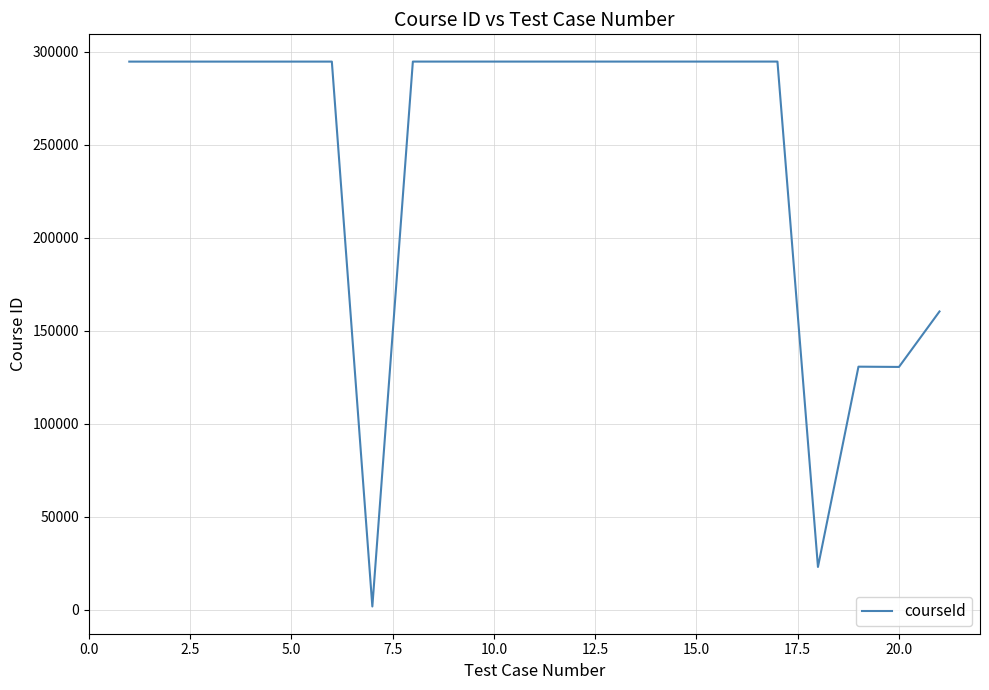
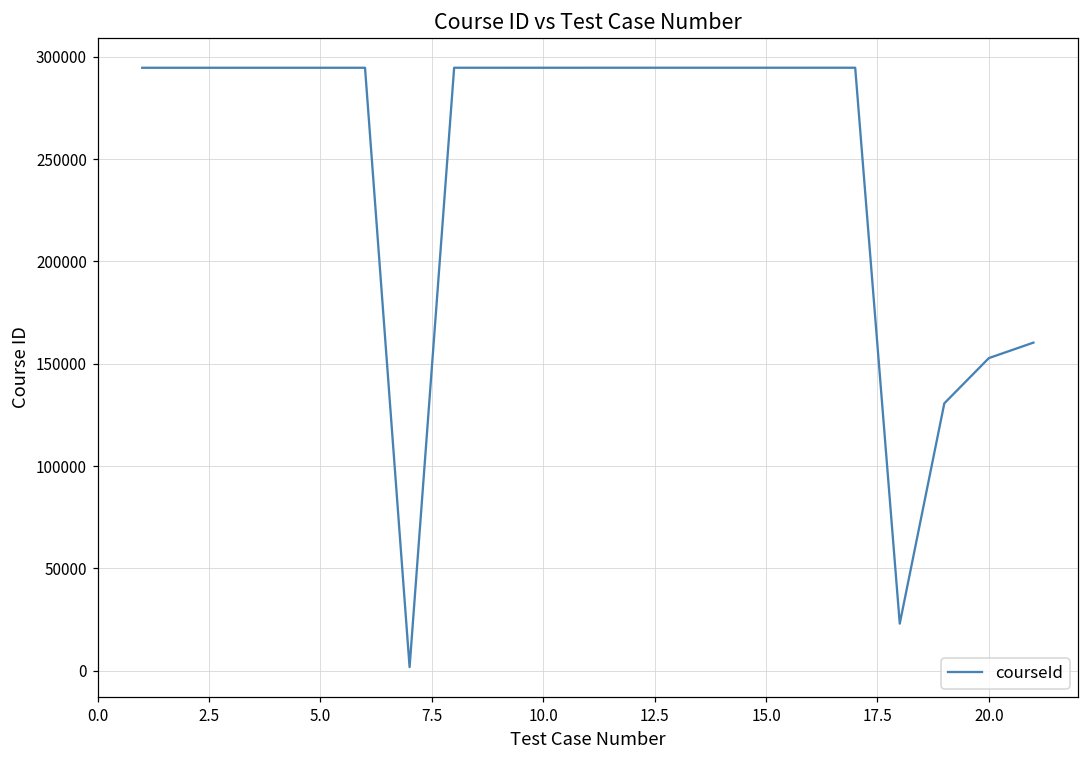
  {
    "5.0": 295000,
    "10.0": 295000,
    "15.0": 295000,
-   "20.0": 131000
+   "20.0": 153000
  }
